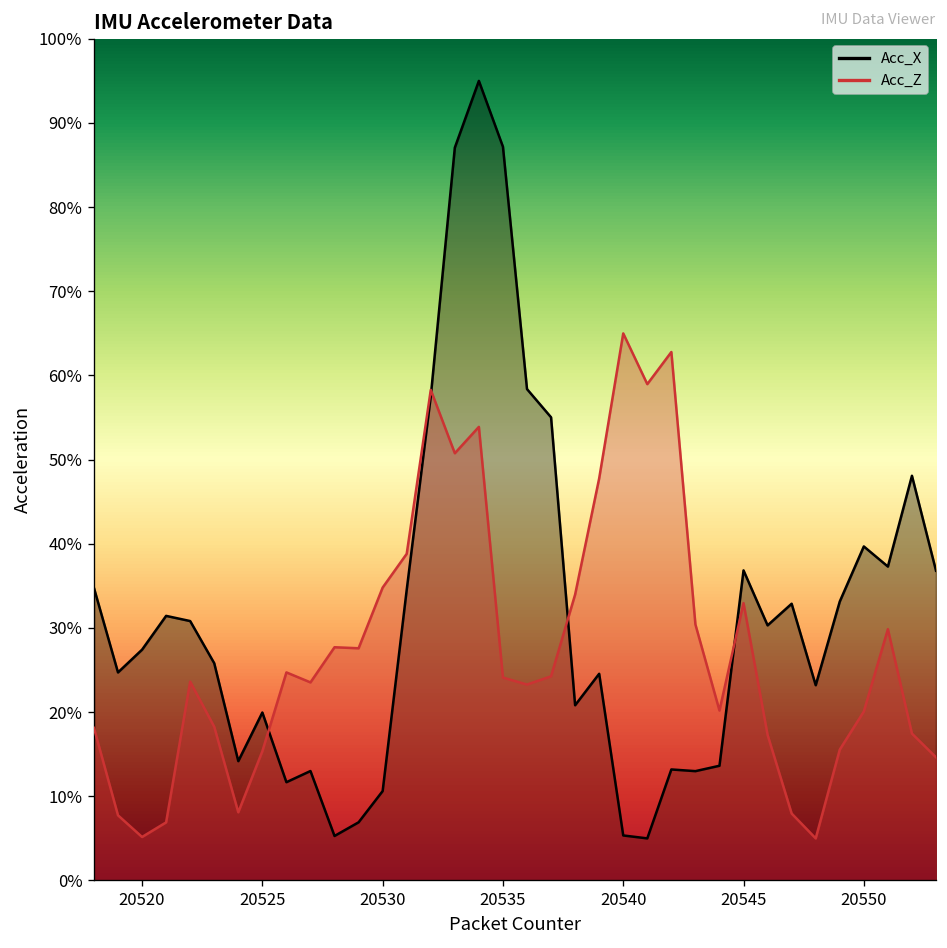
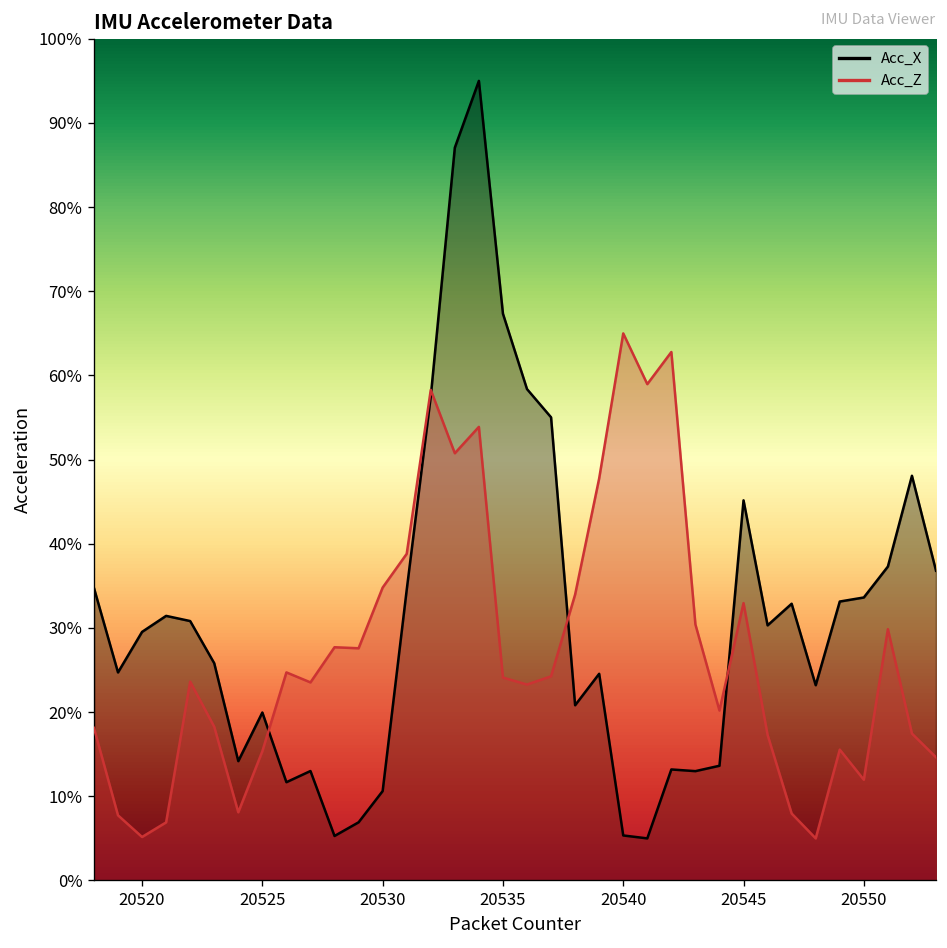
  {
    "Acc_X": {
-     "20520": "27%",
+     "20520": "30%",
      "20525": "20%",
      "20530": "11%",
-     "20535": "87%",
+     "20535": "67%",
      "20540": "5%",
-     "20545": "37%",
-     "20550": "40%"
+     "20545": "45%",
+     "20550": "34%"
    },
    "Acc_Z": {
      "20520": "5%",
      "20525": "15%",
      "20530": "35%",
      "20535": "24%",
      "20540": "65%",
      "20545": "33%",
-     "20550": "20%"
+     "20550": "12%"
    }
  }
